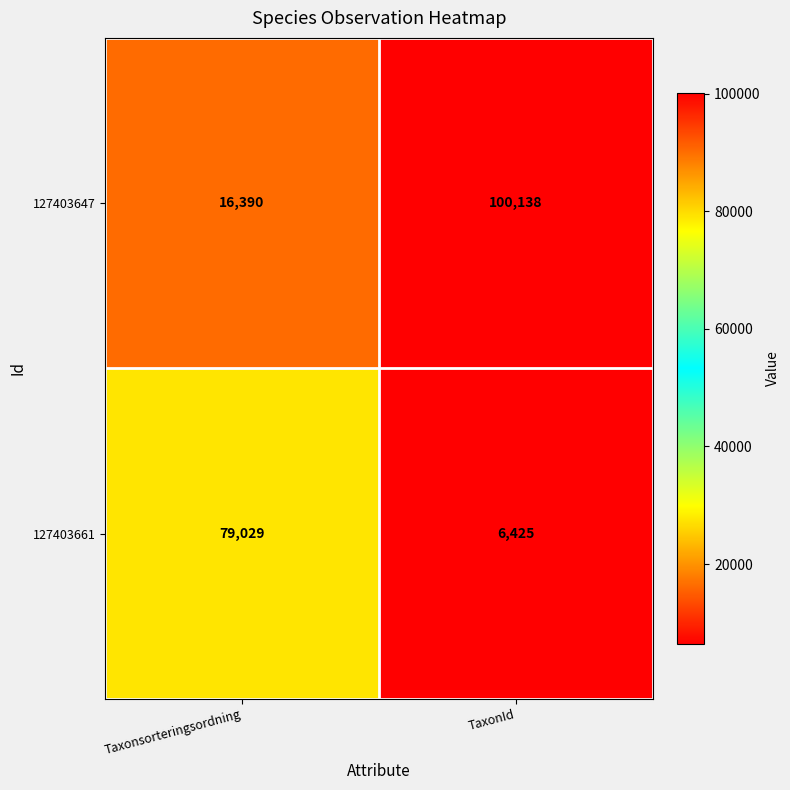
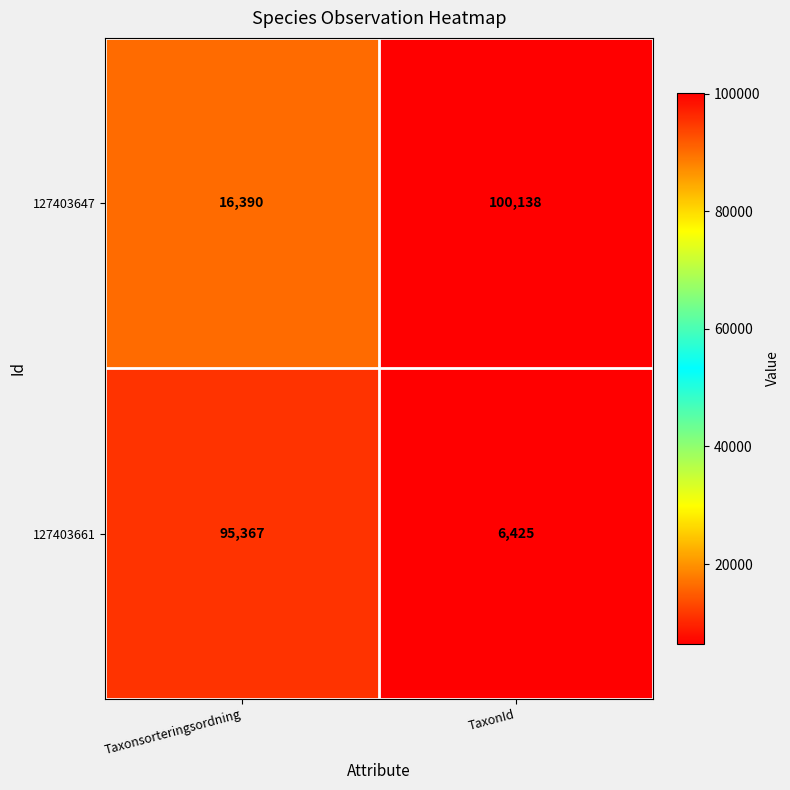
  {
    "127403647": {
      "Taxonsorteringsordning": "16,390",
      "TaxonId": "100,138"
    },
    "127403661": {
-     "Taxonsorteringsordning": "79,029",
+     "Taxonsorteringsordning": "95,367",
      "TaxonId": "6,425"
    }
  }
